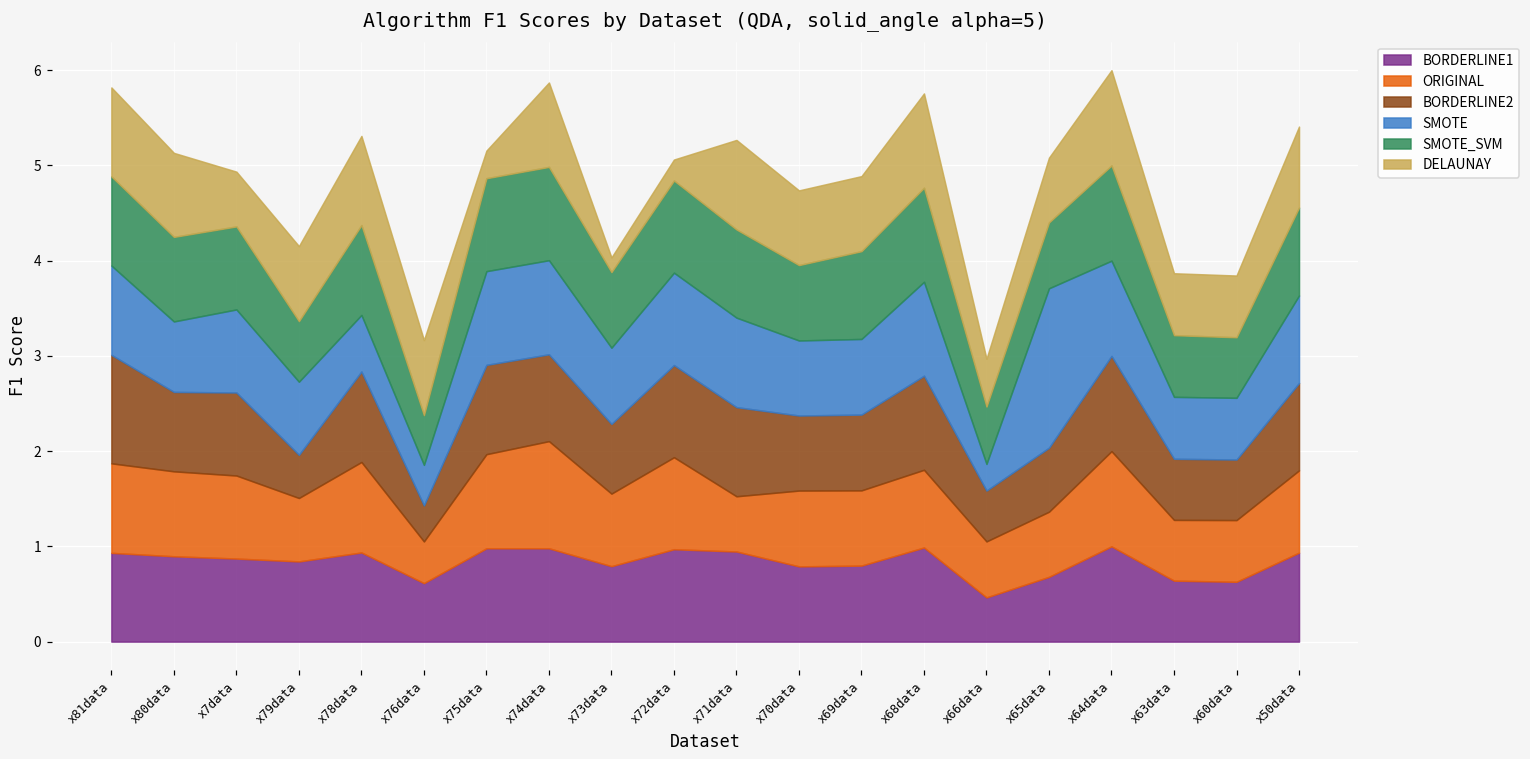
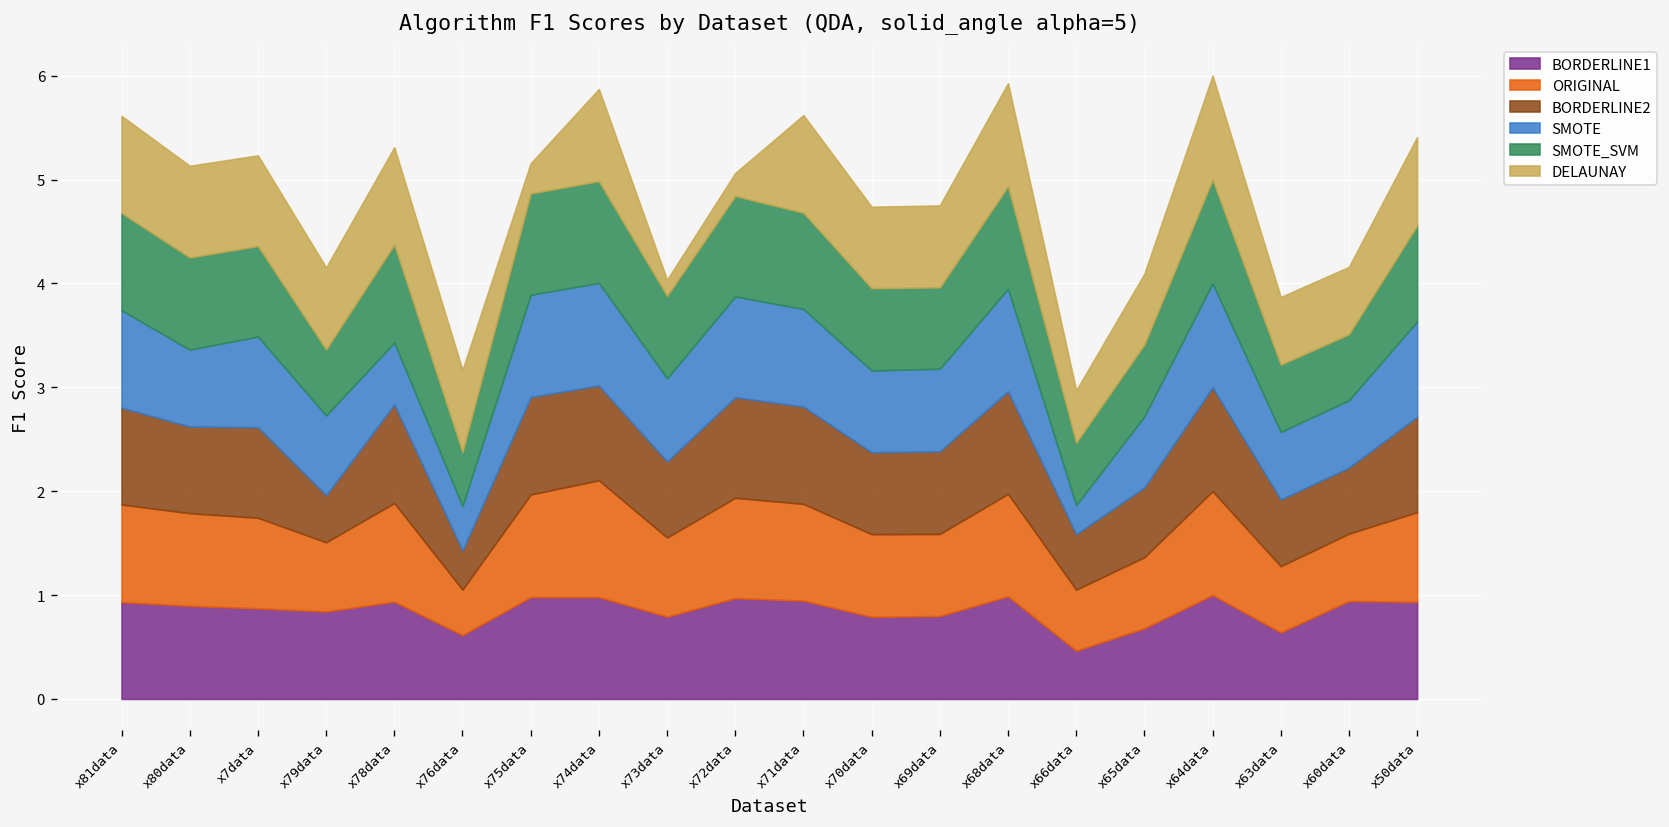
  {
    "BORDERLINE1": {
      "x81data": 0.9,
      "x80data": 0.9,
      "x7data": 0.9,
      "x79data": 0.8,
      "x78data": 0.9,
      "x76data": 0.6,
      "x75data": 1.0,
      "x74data": 1.0,
      "x73data": 0.8,
      "x72data": 1.0,
      "x71data": 0.9,
      "x70data": 0.8,
      "x69data": 0.8,
      "x68data": 1.0,
      "x66data": 0.5,
      "x65data": 0.7,
      "x64data": 1.0,
      "x63data": 0.6,
-     "x60data": 0.6,
+     "x60data": 0.9,
      "x50data": 0.9
    },
    "ORIGINAL": {
      "x81data": 0.9,
      "x80data": 0.9,
      "x7data": 0.9,
      "x79data": 0.7,
      "x78data": 1.0,
      "x76data": 0.4,
      "x75data": 1.0,
      "x74data": 1.1,
      "x73data": 0.8,
      "x72data": 1.0,
-     "x71data": 0.6,
+     "x71data": 0.9,
      "x70data": 0.8,
      "x69data": 0.8,
-     "x68data": 0.8,
+     "x68data": 1.0,
      "x66data": 0.6,
      "x65data": 0.7,
      "x64data": 1.0,
      "x63data": 0.6,
      "x60data": 0.6,
      "x50data": 0.9
    },
    "BORDERLINE2": {
-     "x81data": 1.1,
+     "x81data": 0.9,
      "x80data": 0.8,
      "x7data": 0.9,
      "x79data": 0.5,
      "x78data": 1.0,
      "x76data": 0.4,
      "x75data": 0.9,
      "x74data": 0.9,
      "x73data": 0.7,
      "x72data": 1.0,
      "x71data": 0.9,
      "x70data": 0.8,
      "x69data": 0.8,
      "x68data": 1.0,
      "x66data": 0.5,
      "x65data": 0.7,
      "x64data": 1.0,
      "x63data": 0.6,
      "x60data": 0.6,
      "x50data": 0.9
    },
    "SMOTE": {
      "x81data": 0.9,
      "x80data": 0.7,
      "x7data": 0.9,
      "x79data": 0.8,
      "x78data": 0.6,
      "x76data": 0.4,
      "x75data": 1.0,
      "x74data": 1.0,
      "x73data": 0.8,
      "x72data": 1.0,
      "x71data": 0.9,
      "x70data": 0.8,
      "x69data": 0.8,
      "x68data": 1.0,
      "x66data": 0.3,
-     "x65data": 1.7,
+     "x65data": 0.7,
      "x64data": 1.0,
      "x63data": 0.6,
      "x60data": 0.6,
      "x50data": 0.9
    },
    "SMOTE_SVM": {
      "x81data": 0.9,
      "x80data": 0.9,
      "x7data": 0.9,
      "x79data": 0.6,
      "x78data": 0.9,
      "x76data": 0.5,
      "x75data": 1.0,
      "x74data": 1.0,
      "x73data": 0.8,
      "x72data": 1.0,
      "x71data": 0.9,
      "x70data": 0.8,
-     "x69data": 0.9,
+     "x69data": 0.8,
      "x68data": 1.0,
      "x66data": 0.6,
      "x65data": 0.7,
      "x64data": 1.0,
      "x63data": 0.6,
      "x60data": 0.6,
      "x50data": 0.9
    },
    "DELAUNAY": {
      "x81data": 0.9,
      "x80data": 0.9,
-     "x7data": 0.6,
+     "x7data": 0.9,
      "x79data": 0.8,
      "x78data": 0.9,
      "x76data": 0.8,
      "x75data": 0.3,
      "x74data": 0.9,
      "x73data": 0.2,
      "x72data": 0.2,
      "x71data": 0.9,
      "x70data": 0.8,
      "x69data": 0.8,
      "x68data": 1.0,
      "x66data": 0.5,
      "x65data": 0.7,
      "x64data": 1.0,
      "x63data": 0.6,
      "x60data": 0.6,
      "x50data": 0.8
    }
  }
